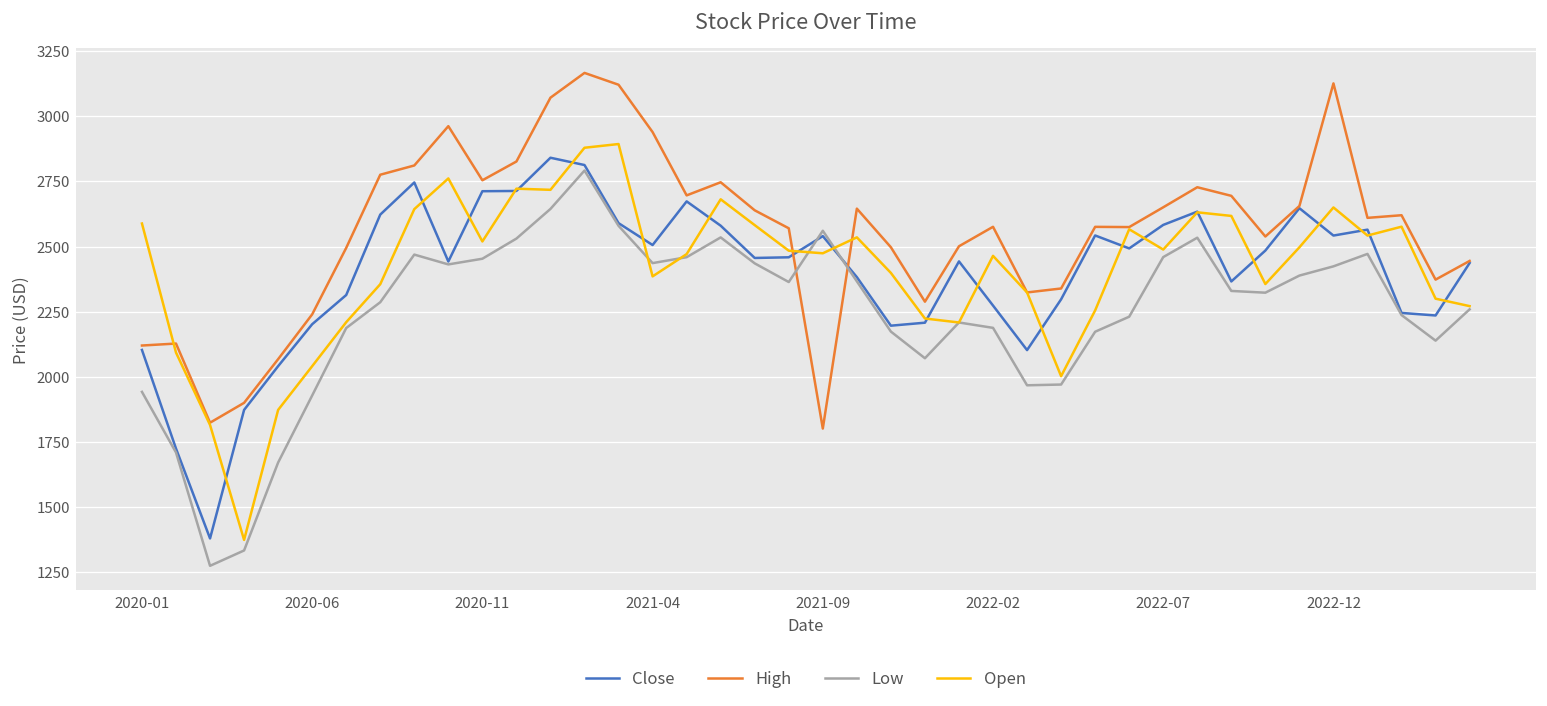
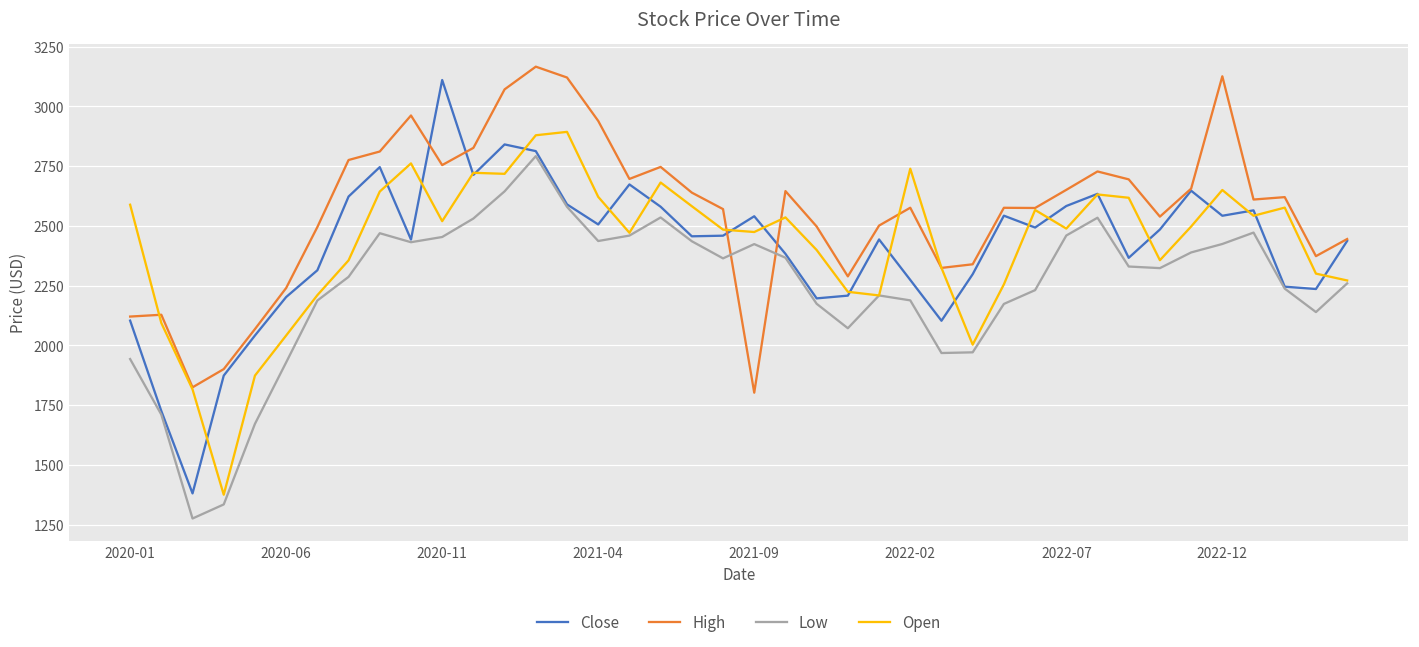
  {
    "Close": {
      "2020-01": 2100,
      "2020-06": 2200,
-     "2020-11": 2710,
+     "2020-11": 3110,
      "2021-04": 2510,
      "2021-09": 2540,
      "2022-02": 2270,
      "2022-07": 2580,
      "2022-12": 2540
    },
    "High": {
      "2020-01": 2120,
      "2020-06": 2240,
      "2020-11": 2750,
      "2021-04": 2940,
      "2021-09": 1800,
      "2022-02": 2580,
      "2022-07": 2650,
      "2022-12": 3130
    },
    "Low": {
      "2020-01": 1940,
      "2020-06": 1930,
      "2020-11": 2450,
      "2021-04": 2440,
-     "2021-09": 2560,
+     "2021-09": 2420,
      "2022-02": 2190,
      "2022-07": 2460,
      "2022-12": 2420
    },
    "Open": {
      "2020-01": 2590,
      "2020-06": 2040,
      "2020-11": 2520,
-     "2021-04": 2390,
+     "2021-04": 2620,
      "2021-09": 2470,
-     "2022-02": 2460,
+     "2022-02": 2740,
      "2022-07": 2490,
      "2022-12": 2650
    }
  }
